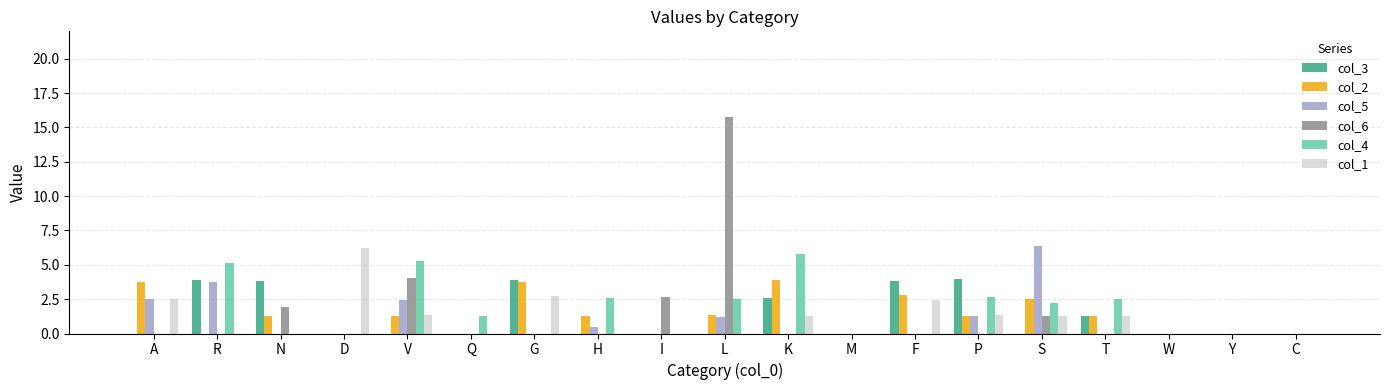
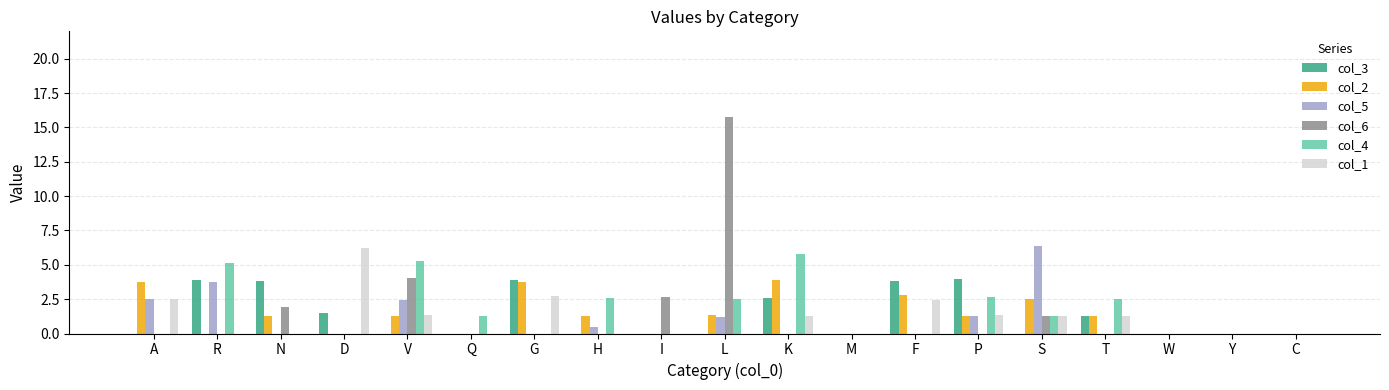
  {
    "col_3": {
      "A": 0.0,
      "R": 3.9,
      "N": 3.8,
-     "D": 0.0,
+     "D": 1.5,
      "V": 0.0,
      "Q": 0.0,
      "G": 3.9,
      "H": 0.0,
      "I": 0.0,
      "L": 0.0,
      "K": 2.6,
      "M": 0.0,
      "F": 3.8,
      "P": 4.0,
      "S": 0.0,
      "T": 1.3,
      "W": 0.0,
      "Y": 0.0,
      "C": 0.0
    },
    "col_2": {
      "A": 3.8,
      "R": 0.0,
      "N": 1.3,
      "D": 0.0,
      "V": 1.2,
      "Q": 0.0,
      "G": 3.7,
      "H": 1.2,
      "I": 0.0,
      "L": 1.3,
      "K": 3.9,
      "M": 0.0,
      "F": 2.8,
      "P": 1.2,
      "S": 2.5,
      "T": 1.3,
      "W": 0.0,
      "Y": 0.0,
      "C": 0.0
    },
    "col_5": {
      "A": 2.5,
      "R": 3.7,
      "N": 0.0,
      "D": 0.0,
      "V": 2.5,
      "Q": 0.0,
      "G": 0.0,
      "H": 0.5,
      "I": 0.0,
      "L": 1.2,
      "K": 0.0,
      "M": 0.0,
      "F": 0.0,
      "P": 1.3,
      "S": 6.4,
      "T": 0.0,
      "W": 0.0,
      "Y": 0.0,
      "C": 0.0
    },
    "col_6": {
      "A": 0.0,
      "R": 0.0,
      "N": 1.9,
      "D": 0.0,
      "V": 4.0,
      "Q": 0.0,
      "G": 0.0,
      "H": 0.0,
      "I": 2.7,
      "L": 15.8,
      "K": 0.0,
      "M": 0.0,
      "F": 0.0,
      "P": 0.0,
      "S": 1.3,
      "T": 0.0,
      "W": 0.0,
      "Y": 0.0,
      "C": 0.0
    },
    "col_4": {
      "A": 0.0,
      "R": 5.2,
      "N": 0.0,
      "D": 0.0,
      "V": 5.3,
      "Q": 1.3,
      "G": 0.0,
      "H": 2.6,
      "I": 0.0,
      "L": 2.5,
      "K": 5.8,
      "M": 0.0,
      "F": 0.0,
      "P": 2.6,
-     "S": 2.2,
+     "S": 1.3,
      "T": 2.5,
      "W": 0.0,
      "Y": 0.0,
      "C": 0.0
    },
    "col_1": {
      "A": 2.5,
      "R": 0.0,
      "N": 0.0,
      "D": 6.2,
      "V": 1.4,
      "Q": 0.0,
      "G": 2.7,
      "H": 0.0,
      "I": 0.0,
      "L": 0.0,
      "K": 1.3,
      "M": 0.0,
      "F": 2.5,
      "P": 1.3,
      "S": 1.3,
      "T": 1.2,
      "W": 0.0,
      "Y": 0.0,
      "C": 0.0
    }
  }
